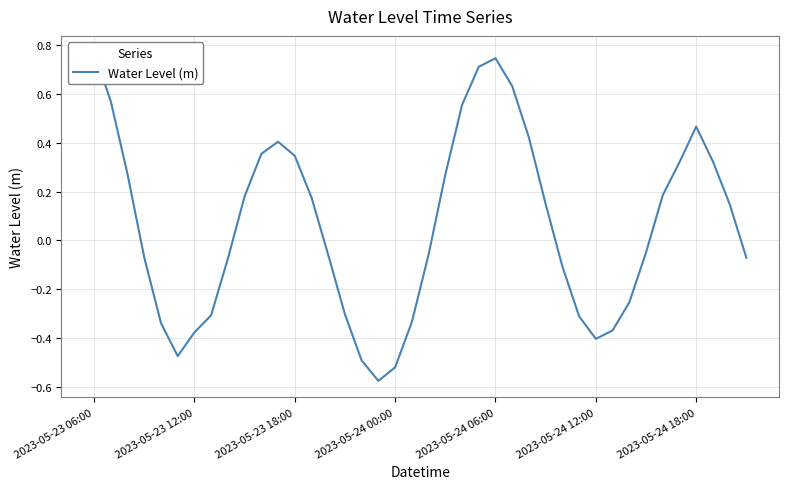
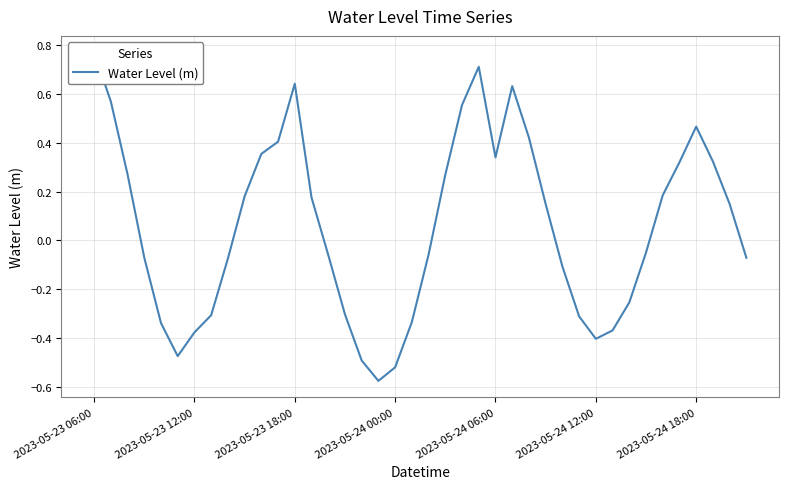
  {
    "2023-05-23 12:00": -0.38,
-   "2023-05-23 18:00": 0.35,
+   "2023-05-23 18:00": 0.64,
    "2023-05-24 00:00": -0.52,
-   "2023-05-24 06:00": 0.75,
+   "2023-05-24 06:00": 0.34,
    "2023-05-24 12:00": -0.40,
    "2023-05-24 18:00": 0.47
  }
